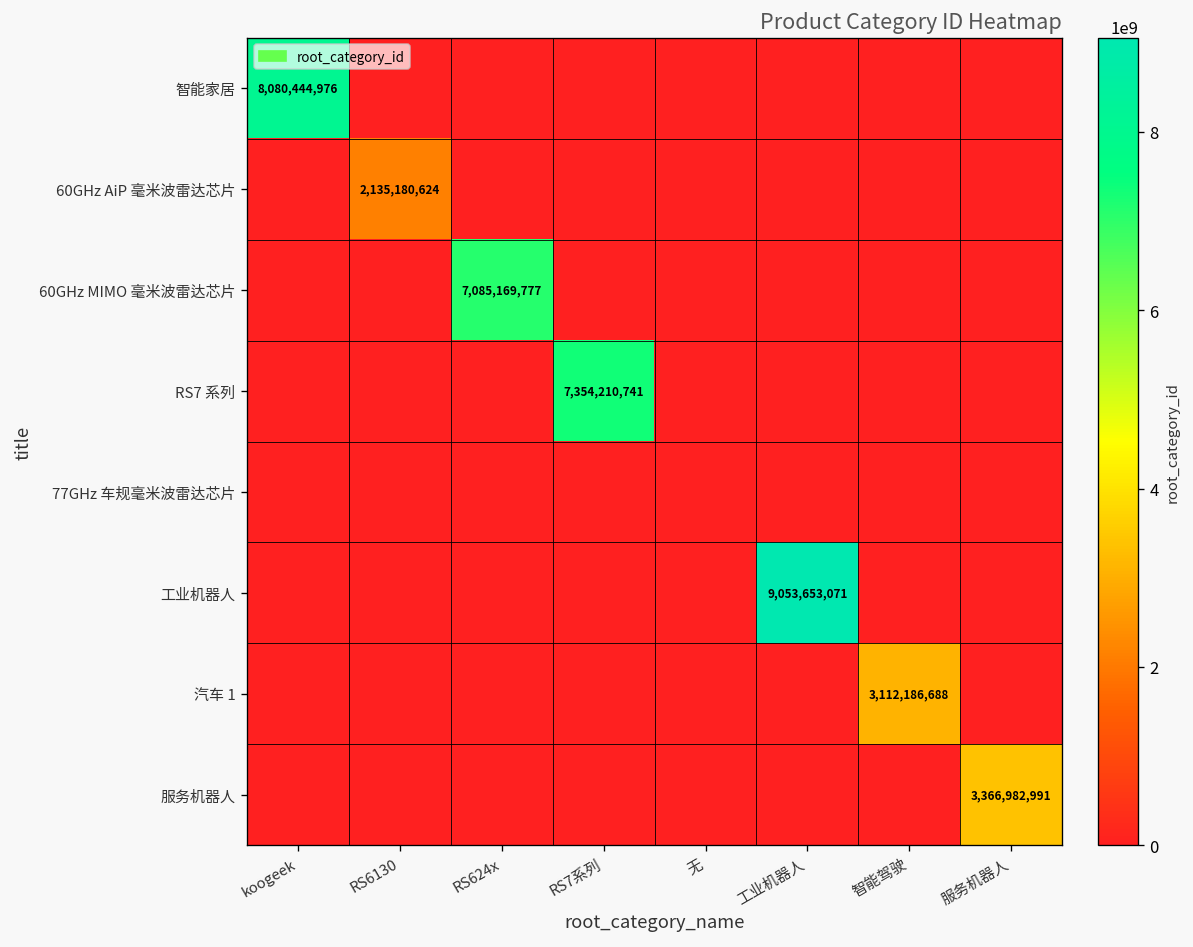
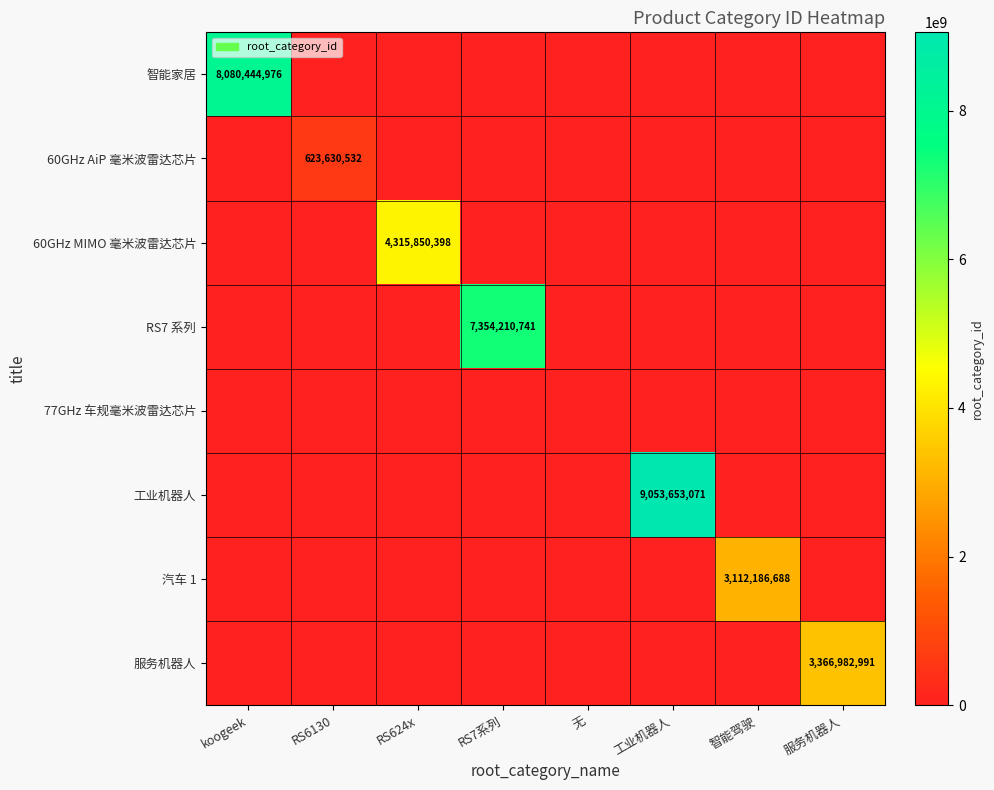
  {
    "智能家居": {
      "koogeek": "8,080,444,976"
    },
    "60GHz AiP 毫米波雷达芯片": {
-     "RS6130": "2,135,180,624"
+     "RS6130": "623,630,532"
    },
    "60GHz MIMO 毫米波雷达芯片": {
-     "RS624x": "7,085,169,777"
+     "RS624x": "4,315,850,398"
    },
    "RS7 系列": {
      "RS7系列": "7,354,210,741"
    },
    "工业机器人": {
      "工业机器人": "9,053,653,071"
    },
    "汽车 1": {
      "智能驾驶": "3,112,186,688"
    },
    "服务机器人": {
      "服务机器人": "3,366,982,991"
    }
  }
